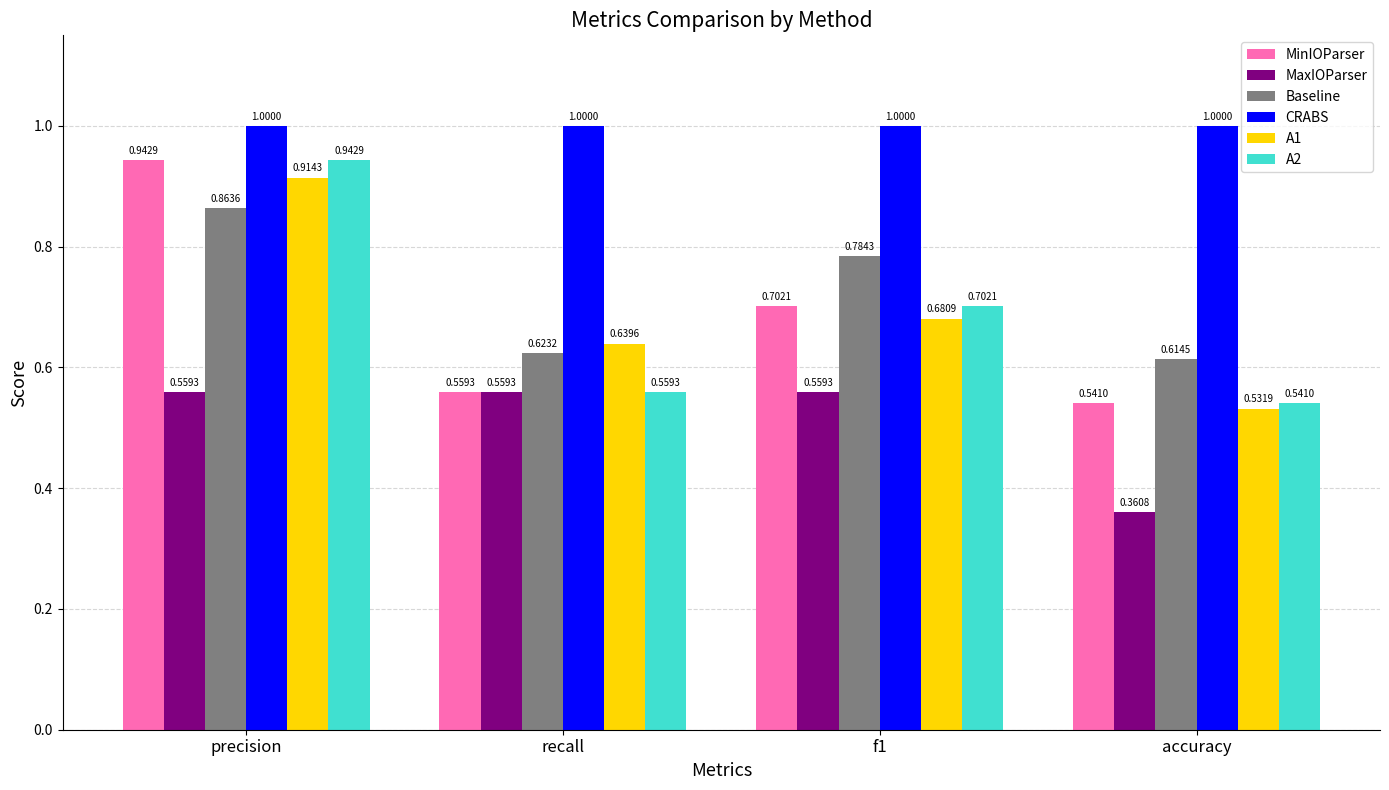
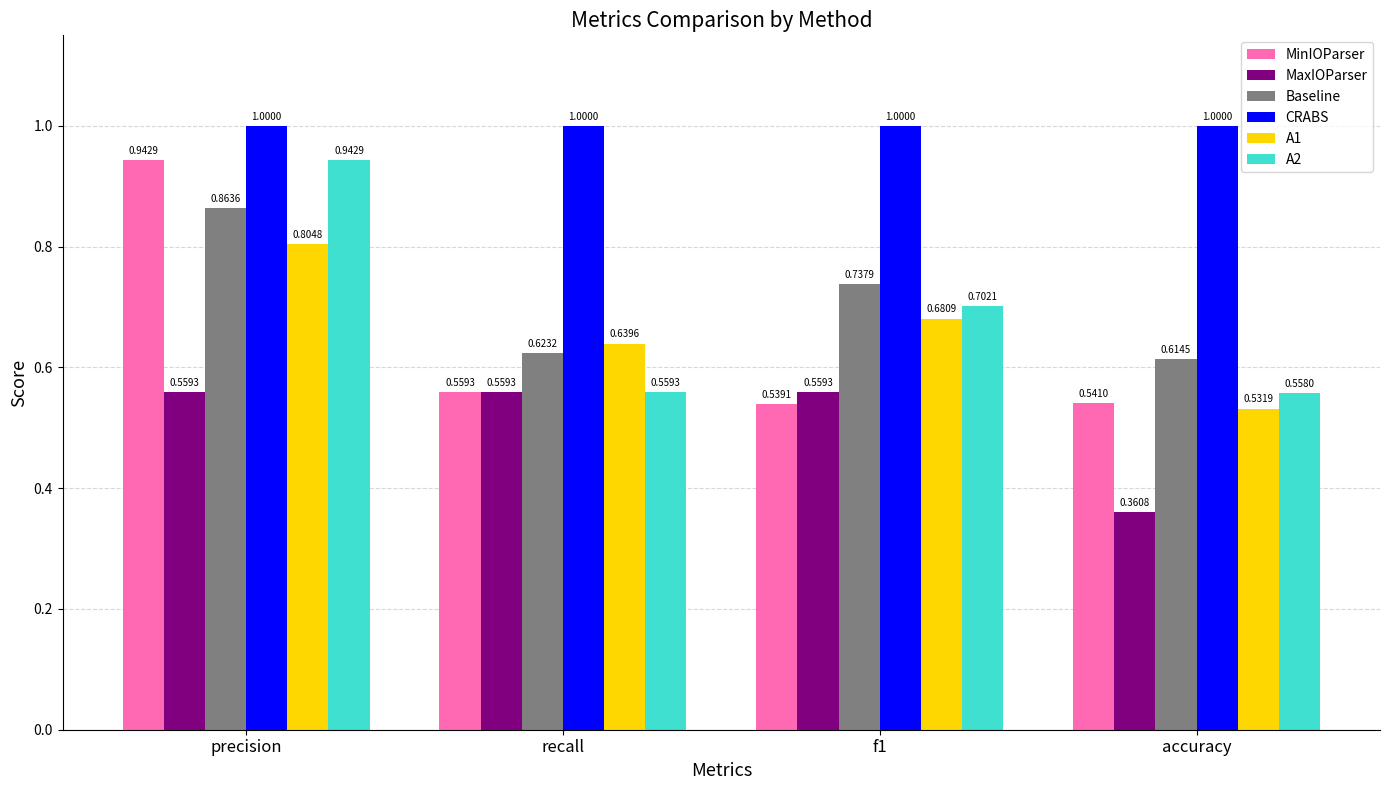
  {
    "MinIOParser": {
      "precision": 0.9429,
      "recall": 0.5593,
-     "f1": 0.7021,
+     "f1": 0.5391,
      "accuracy": 0.5410
    },
    "MaxIOParser": {
      "precision": 0.5593,
      "recall": 0.5593,
      "f1": 0.5593,
      "accuracy": 0.3608
    },
    "Baseline": {
      "precision": 0.8636,
      "recall": 0.6232,
-     "f1": 0.7843,
+     "f1": 0.7379,
      "accuracy": 0.6145
    },
    "CRABS": {
      "precision": 1.0000,
      "recall": 1.0000,
      "f1": 1.0000,
      "accuracy": 1.0000
    },
    "A1": {
-     "precision": 0.9143,
+     "precision": 0.8048,
      "recall": 0.6396,
      "f1": 0.6809,
      "accuracy": 0.5319
    },
    "A2": {
      "precision": 0.9429,
      "recall": 0.5593,
      "f1": 0.7021,
-     "accuracy": 0.5410
+     "accuracy": 0.5580
    }
  }
